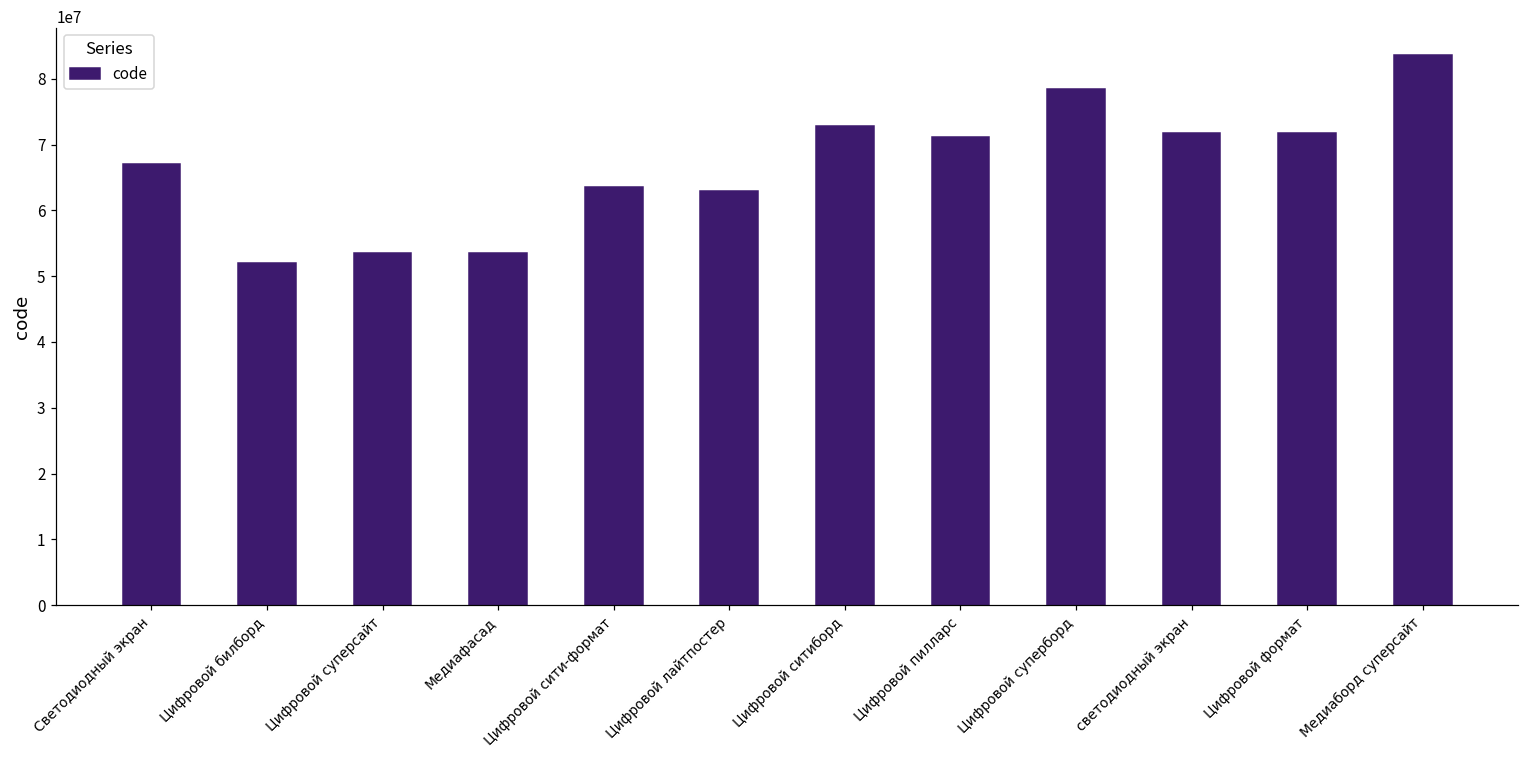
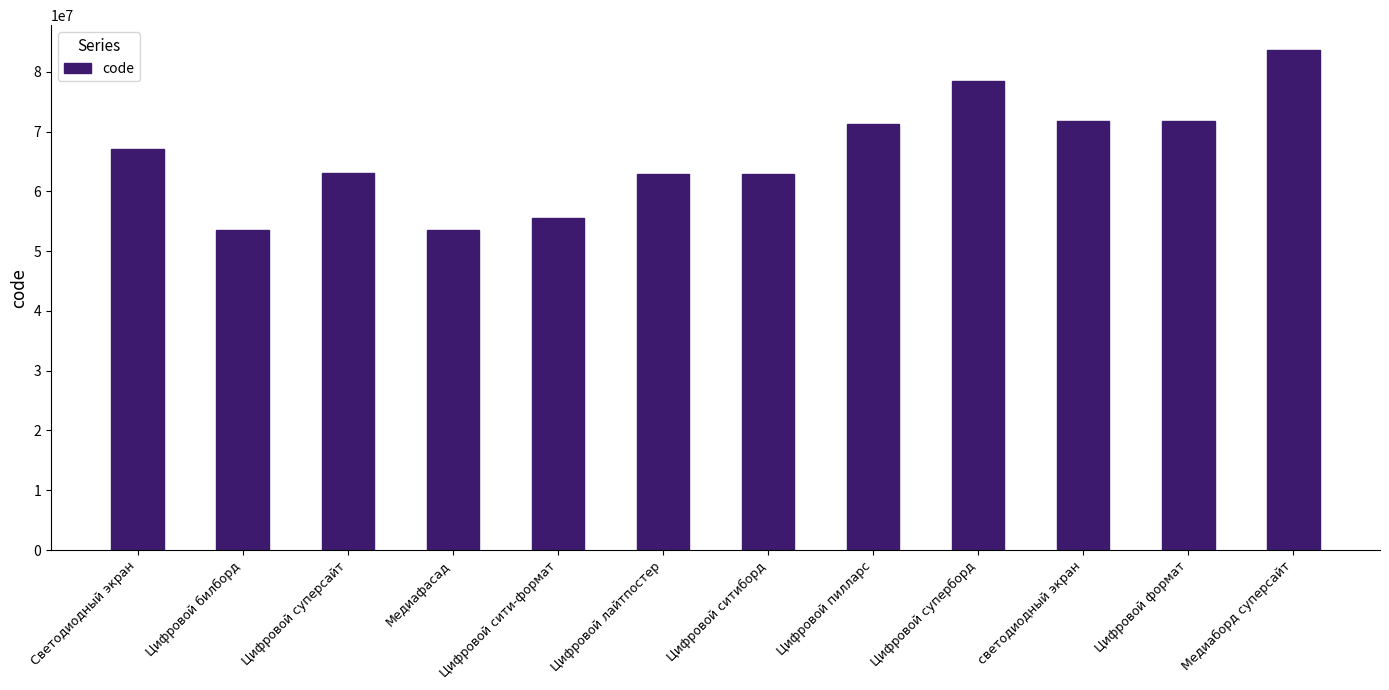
  {
    "Светодиодный экран": 67000000,
-   "Цифровой билборд": 52000000,
-   "Цифровой суперсайт": 53000000,
+   "Цифровой билборд": 53000000,
+   "Цифровой суперсайт": 63000000,
    "Медиафасад": 53000000,
-   "Цифровой сити-формат": 64000000,
+   "Цифровой сити-формат": 56000000,
    "Цифровой лайтпостер": 63000000,
-   "Цифровой ситиборд": 73000000,
+   "Цифровой ситиборд": 63000000,
    "Цифровой пилларс": 71000000,
    "Цифровой суперборд": 78000000,
    "светодиодный экран": 72000000,
    "Цифровой формат": 72000000,
    "Медиаборд суперсайт": 84000000
  }
